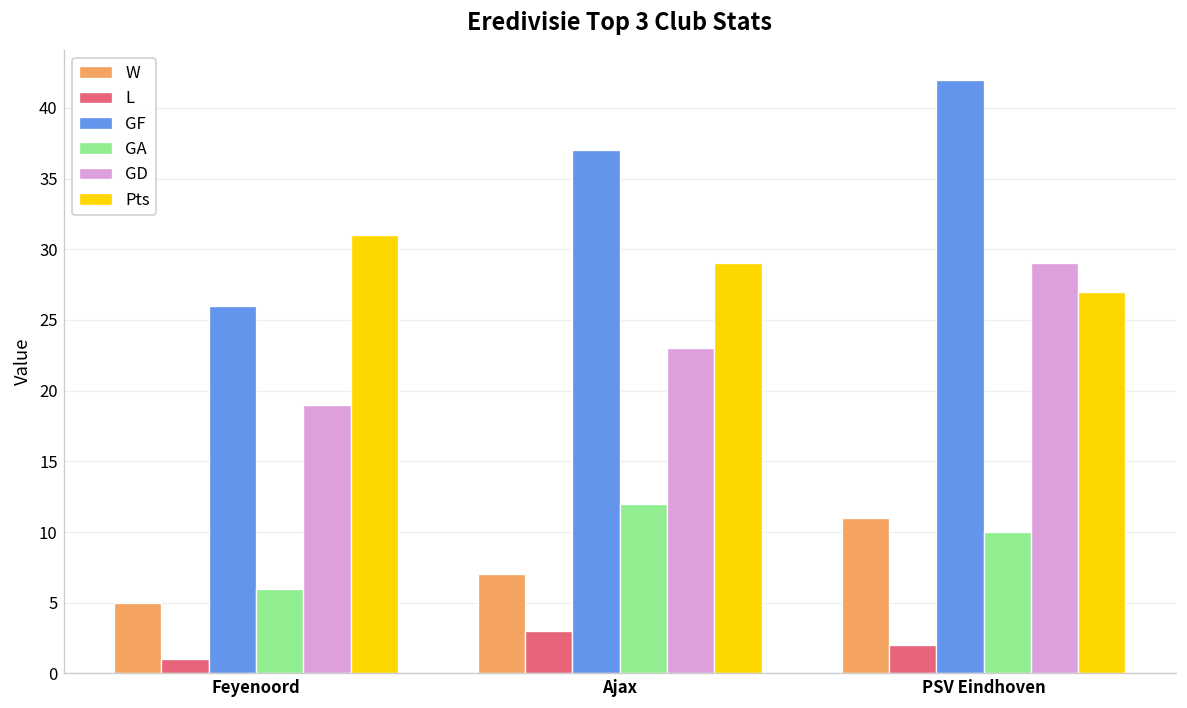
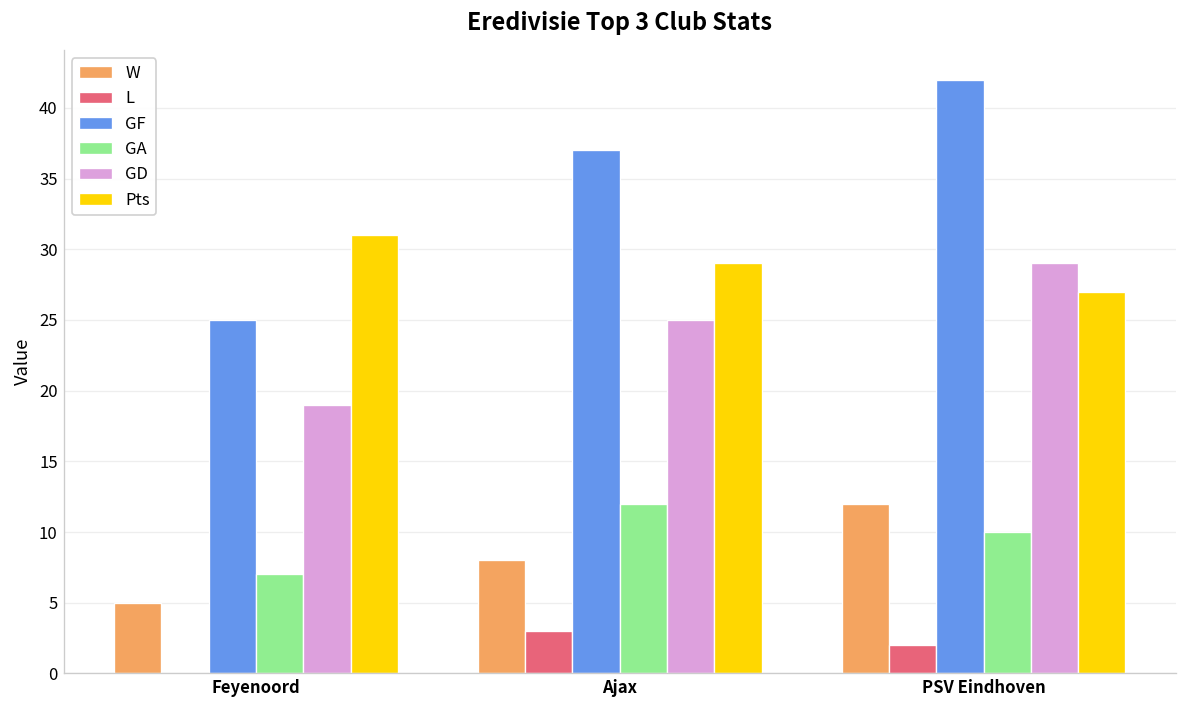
  {
    "W": {
      "Feyenoord": 5,
-     "Ajax": 7,
-     "PSV Eindhoven": 11
+     "Ajax": 8,
+     "PSV Eindhoven": 12
    },
    "L": {
-     "Feyenoord": 1,
+     "Feyenoord": 0,
      "Ajax": 3,
      "PSV Eindhoven": 2
    },
    "GF": {
-     "Feyenoord": 26,
+     "Feyenoord": 25,
      "Ajax": 37,
      "PSV Eindhoven": 42
    },
    "GA": {
-     "Feyenoord": 6,
+     "Feyenoord": 7,
      "Ajax": 12,
      "PSV Eindhoven": 10
    },
    "GD": {
      "Feyenoord": 19,
-     "Ajax": 23,
+     "Ajax": 25,
      "PSV Eindhoven": 29
    },
    "Pts": {
      "Feyenoord": 31,
      "Ajax": 29,
      "PSV Eindhoven": 27
    }
  }
